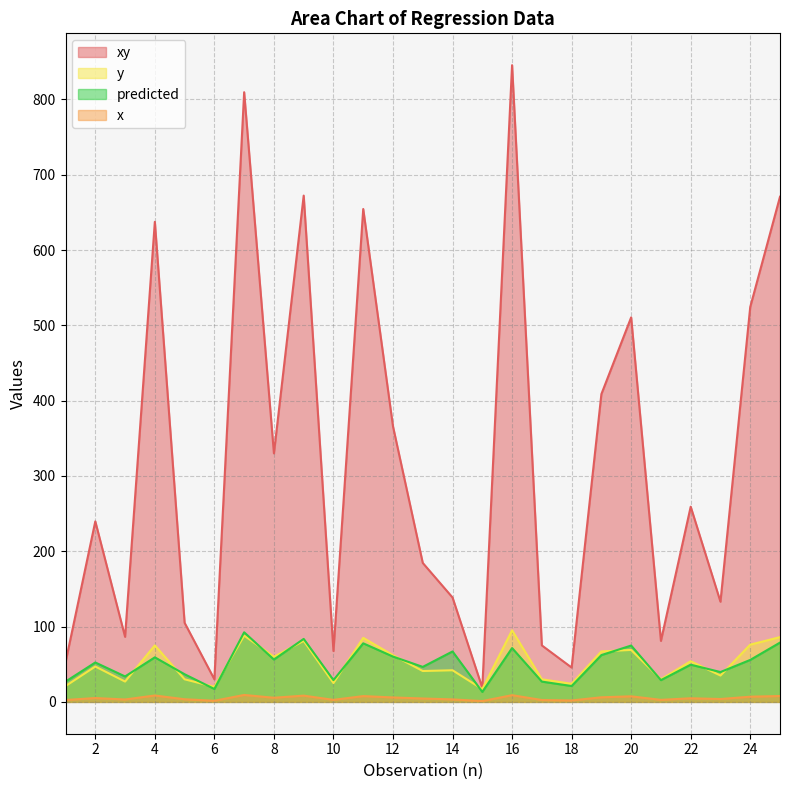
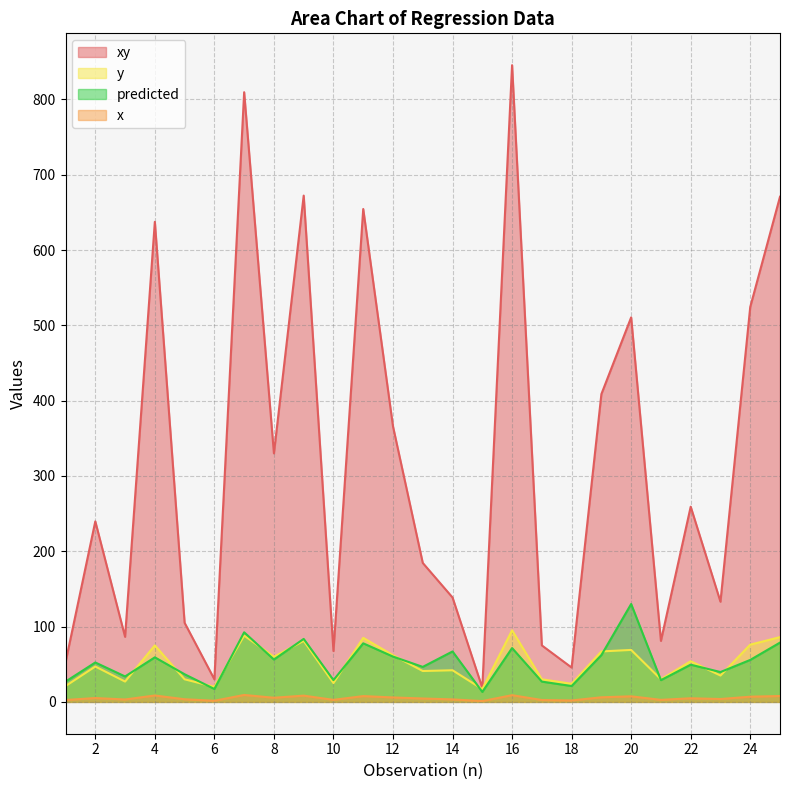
  {
    "predicted": {
      "2": 50,
      "4": 60,
      "8": 60,
      "10": 30,
      "14": 70,
      "16": 70,
-     "20": 70,
+     "20": 130,
      "22": 50,
      "24": 60
    }
  }
